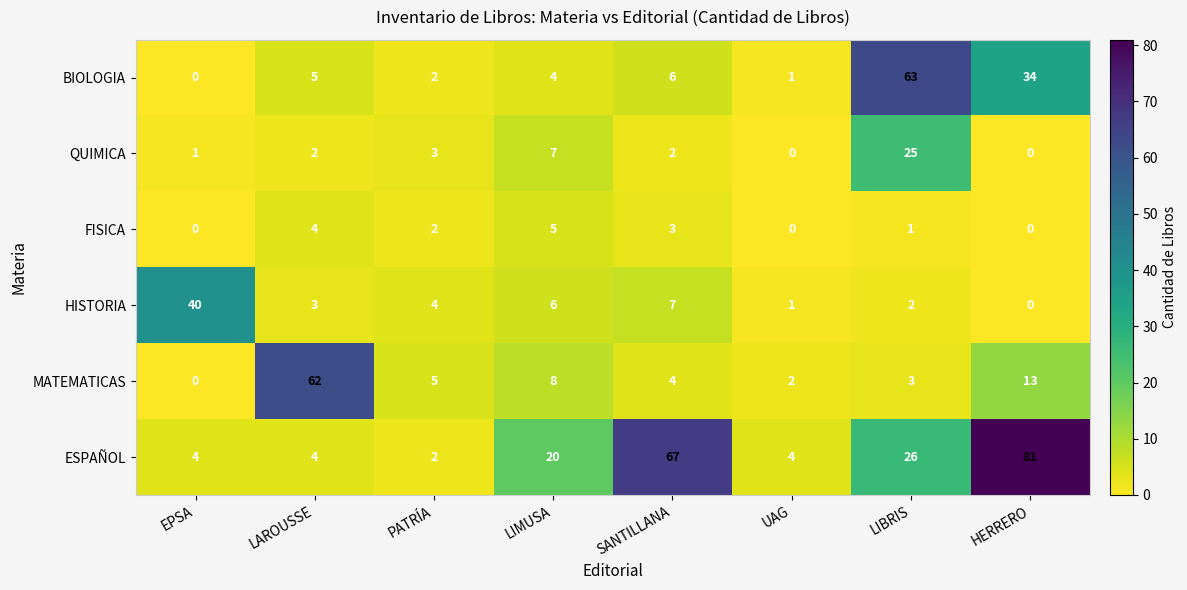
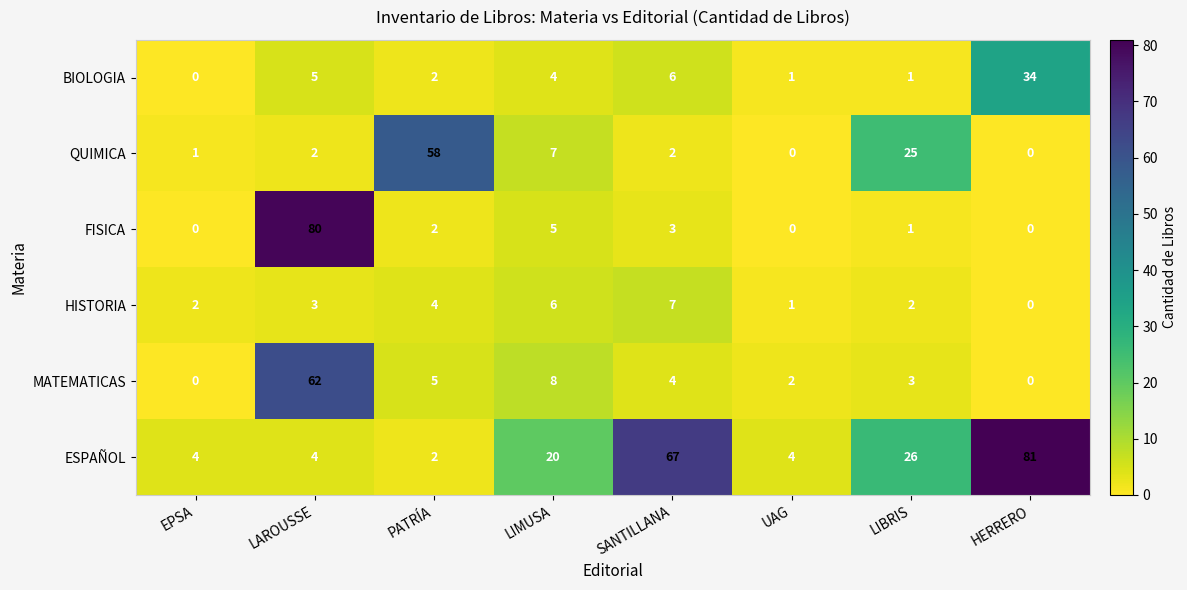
  {
    "BIOLOGIA": {
      "EPSA": 0,
      "LAROUSSE": 5,
      "PATRÍA": 2,
      "LIMUSA": 4,
      "SANTILLANA": 6,
      "UAG": 1,
-     "LIBRIS": 63,
+     "LIBRIS": 1,
      "HERRERO": 34
    },
    "QUIMICA": {
      "EPSA": 1,
      "LAROUSSE": 2,
-     "PATRÍA": 3,
+     "PATRÍA": 58,
      "LIMUSA": 7,
      "SANTILLANA": 2,
      "UAG": 0,
      "LIBRIS": 25,
      "HERRERO": 0
    },
    "FISICA": {
      "EPSA": 0,
-     "LAROUSSE": 4,
+     "LAROUSSE": 80,
      "PATRÍA": 2,
      "LIMUSA": 5,
      "SANTILLANA": 3,
      "UAG": 0,
      "LIBRIS": 1,
      "HERRERO": 0
    },
    "HISTORIA": {
-     "EPSA": 40,
+     "EPSA": 2,
      "LAROUSSE": 3,
      "PATRÍA": 4,
      "LIMUSA": 6,
      "SANTILLANA": 7,
      "UAG": 1,
      "LIBRIS": 2,
      "HERRERO": 0
    },
    "MATEMATICAS": {
      "EPSA": 0,
      "LAROUSSE": 62,
      "PATRÍA": 5,
      "LIMUSA": 8,
      "SANTILLANA": 4,
      "UAG": 2,
      "LIBRIS": 3,
-     "HERRERO": 13
+     "HERRERO": 0
    },
    "ESPAÑOL": {
      "EPSA": 4,
      "LAROUSSE": 4,
      "PATRÍA": 2,
      "LIMUSA": 20,
      "SANTILLANA": 67,
      "UAG": 4,
      "LIBRIS": 26,
      "HERRERO": 81
    }
  }
